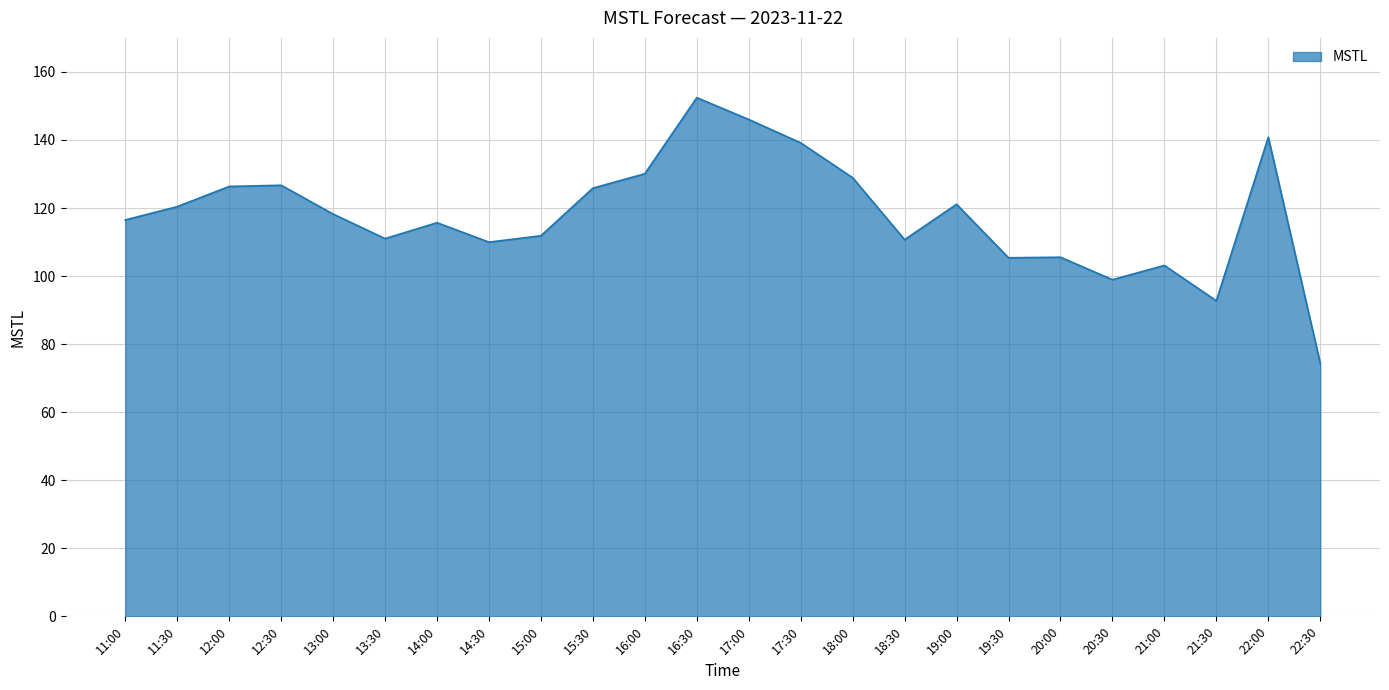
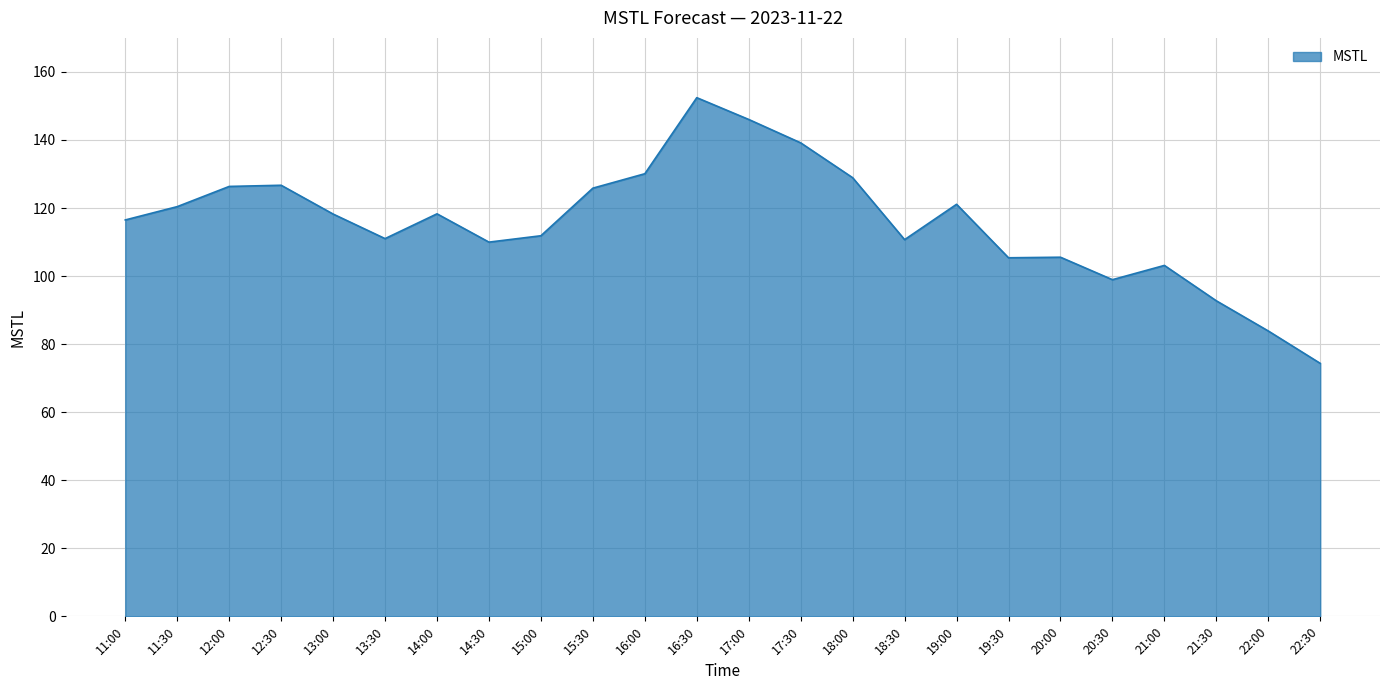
  {
    "11:00": 116,
    "11:30": 120,
    "12:00": 126,
    "12:30": 127,
    "13:00": 118,
    "13:30": 111,
-   "14:00": 116,
+   "14:00": 118,
    "14:30": 110,
    "15:00": 112,
    "15:30": 126,
    "16:00": 130,
    "16:30": 152,
    "17:00": 146,
    "17:30": 139,
    "18:00": 129,
    "18:30": 111,
    "19:00": 121,
    "19:30": 105,
    "20:00": 106,
    "20:30": 99,
    "21:00": 103,
    "21:30": 93,
-   "22:00": 141,
+   "22:00": 84,
    "22:30": 74
  }
